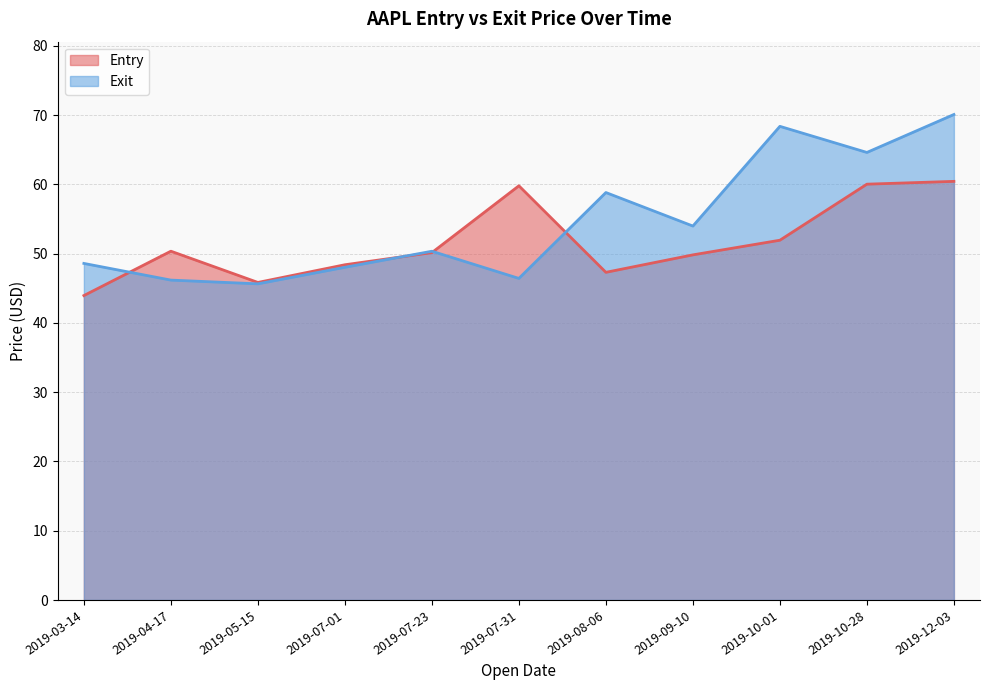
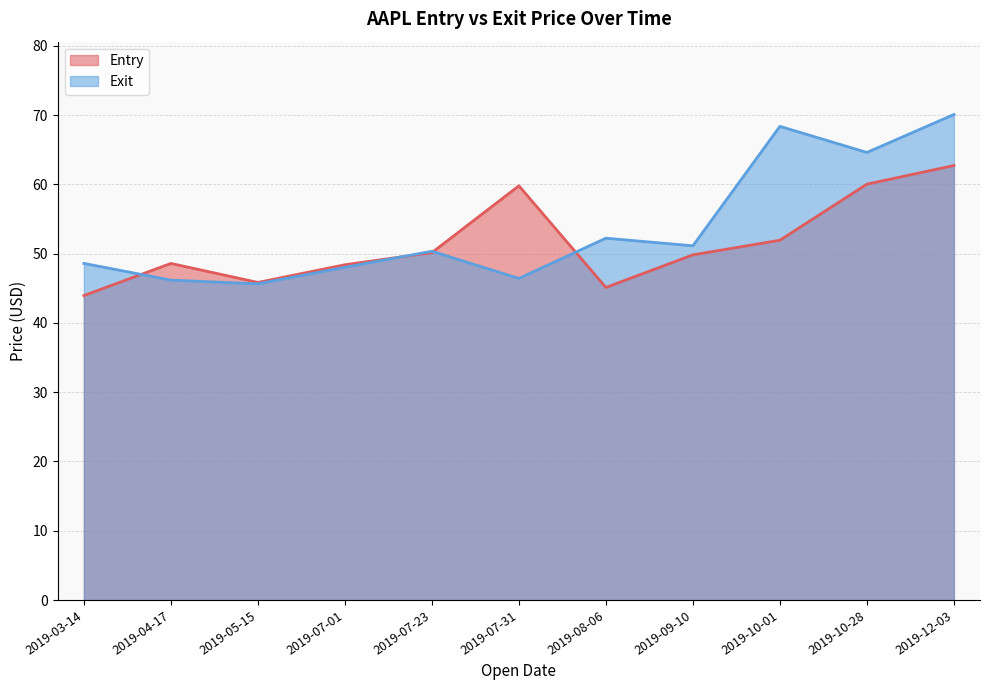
  {
    "Entry": {
      "2019-03-14": 44,
-     "2019-04-17": 50,
+     "2019-04-17": 49,
      "2019-07-31": 60,
-     "2019-08-06": 47,
+     "2019-08-06": 45,
      "2019-09-10": 50,
      "2019-10-01": 52,
      "2019-10-28": 60,
-     "2019-12-03": 60
+     "2019-12-03": 63
    },
    "Exit": {
      "2019-03-14": 49,
      "2019-04-17": 46,
      "2019-07-31": 46,
-     "2019-08-06": 59,
-     "2019-09-10": 54,
+     "2019-08-06": 52,
+     "2019-09-10": 51,
      "2019-10-01": 68,
      "2019-10-28": 65,
      "2019-12-03": 70
    }
  }
